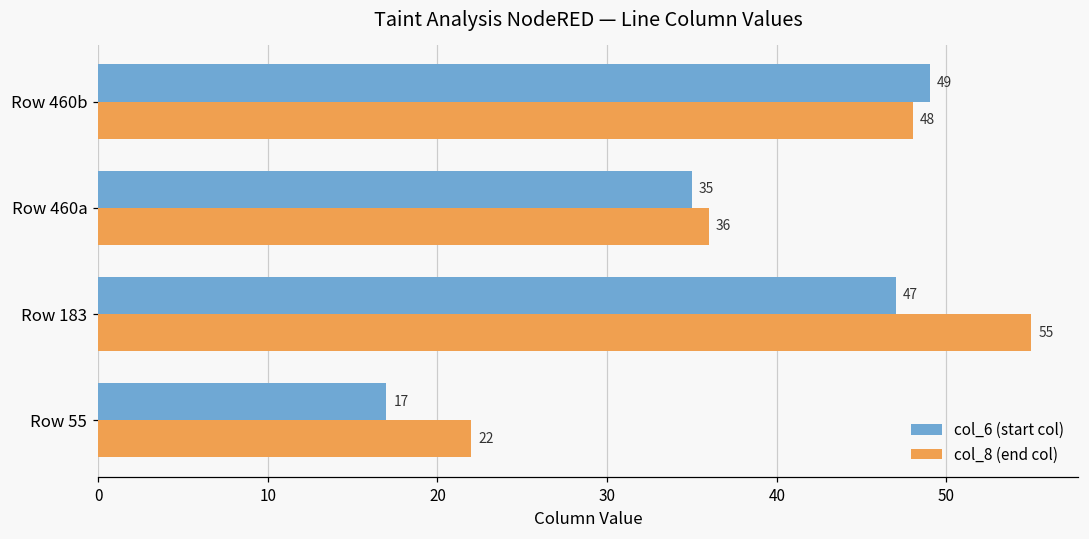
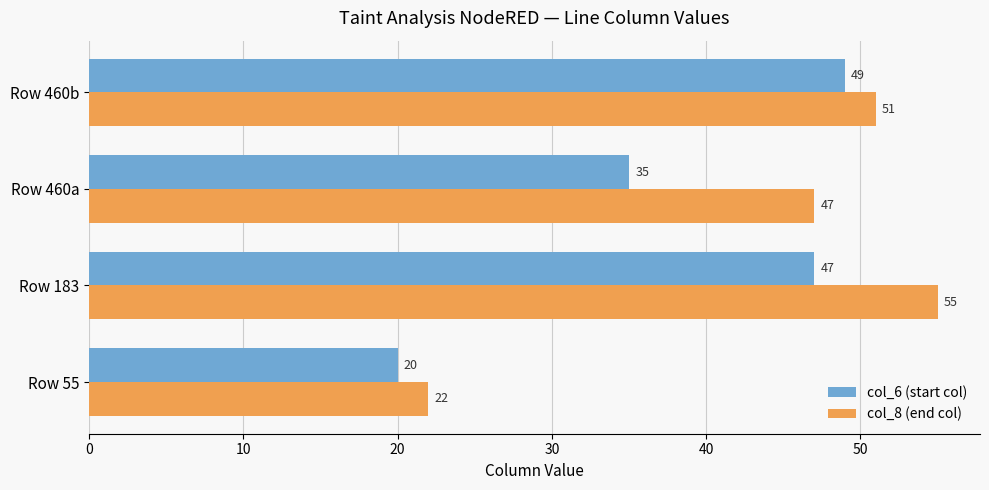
  {
    "col_6 (start col)": {
      "Row 460b": 49,
      "Row 460a": 35,
      "Row 183": 47,
-     "Row 55": 17
+     "Row 55": 20
    },
    "col_8 (end col)": {
-     "Row 460b": 48,
-     "Row 460a": 36,
+     "Row 460b": 51,
+     "Row 460a": 47,
      "Row 183": 55,
      "Row 55": 22
    }
  }
